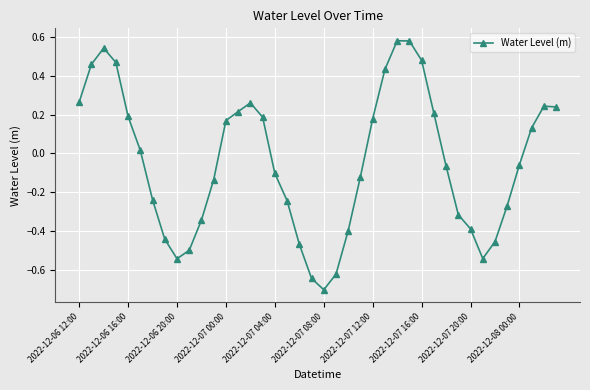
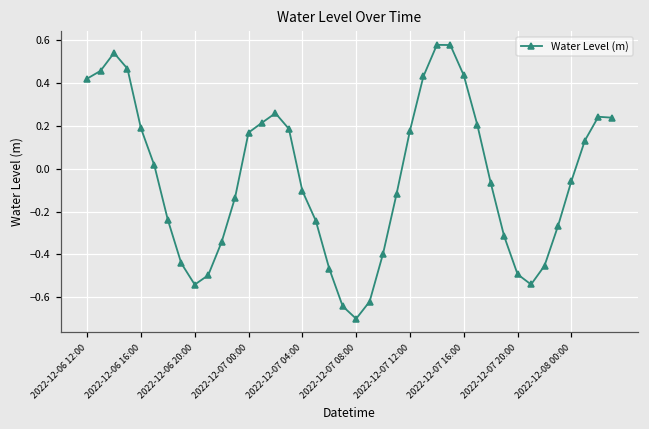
  {
-   "2022-12-06 12:00": 0.26,
+   "2022-12-06 12:00": 0.42,
    "2022-12-06 16:00": 0.19,
    "2022-12-06 20:00": -0.54,
    "2022-12-07 00:00": 0.17,
    "2022-12-07 04:00": -0.10,
    "2022-12-07 08:00": -0.70,
    "2022-12-07 12:00": 0.18,
-   "2022-12-07 16:00": 0.48,
-   "2022-12-07 20:00": -0.39,
+   "2022-12-07 16:00": 0.44,
+   "2022-12-07 20:00": -0.49,
    "2022-12-08 00:00": -0.06
  }
